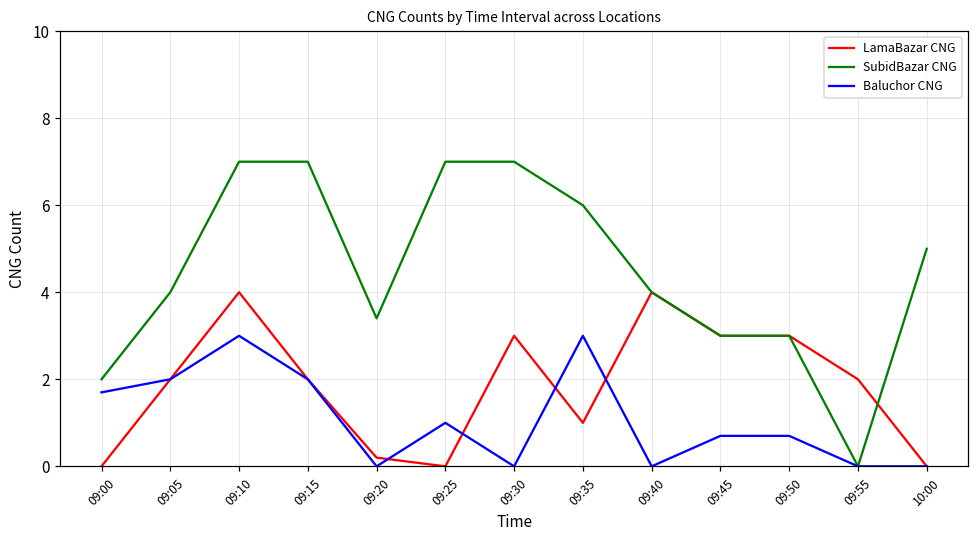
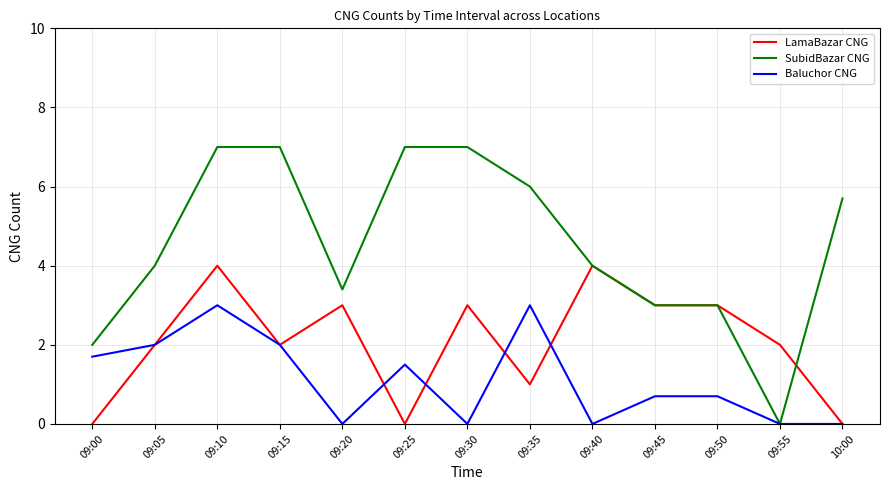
  {
    "LamaBazar CNG": {
      "09:00": 0.0,
      "09:10": 4.0,
-     "09:20": 0.2,
+     "09:20": 3.0,
      "09:25": 0.0,
      "09:30": 3.0,
      "09:35": 1.0,
      "09:55": 2.0
    },
    "SubidBazar CNG": {
      "09:00": 2.0,
      "09:05": 4.0,
      "09:10": 7.0,
      "09:15": 7.0,
      "09:20": 3.4,
      "09:25": 7.0,
      "09:30": 7.0,
      "09:35": 6.0,
-     "10:00": 5.0
+     "10:00": 5.7
    },
    "Baluchor CNG": {
      "09:00": 1.7,
      "09:10": 3.0,
      "09:20": 0.0,
-     "09:25": 1.0,
+     "09:25": 1.5,
      "09:30": 0.0,
      "09:35": 3.0,
      "09:40": 0.0,
      "09:45": 0.7,
      "09:50": 0.7
    }
  }
